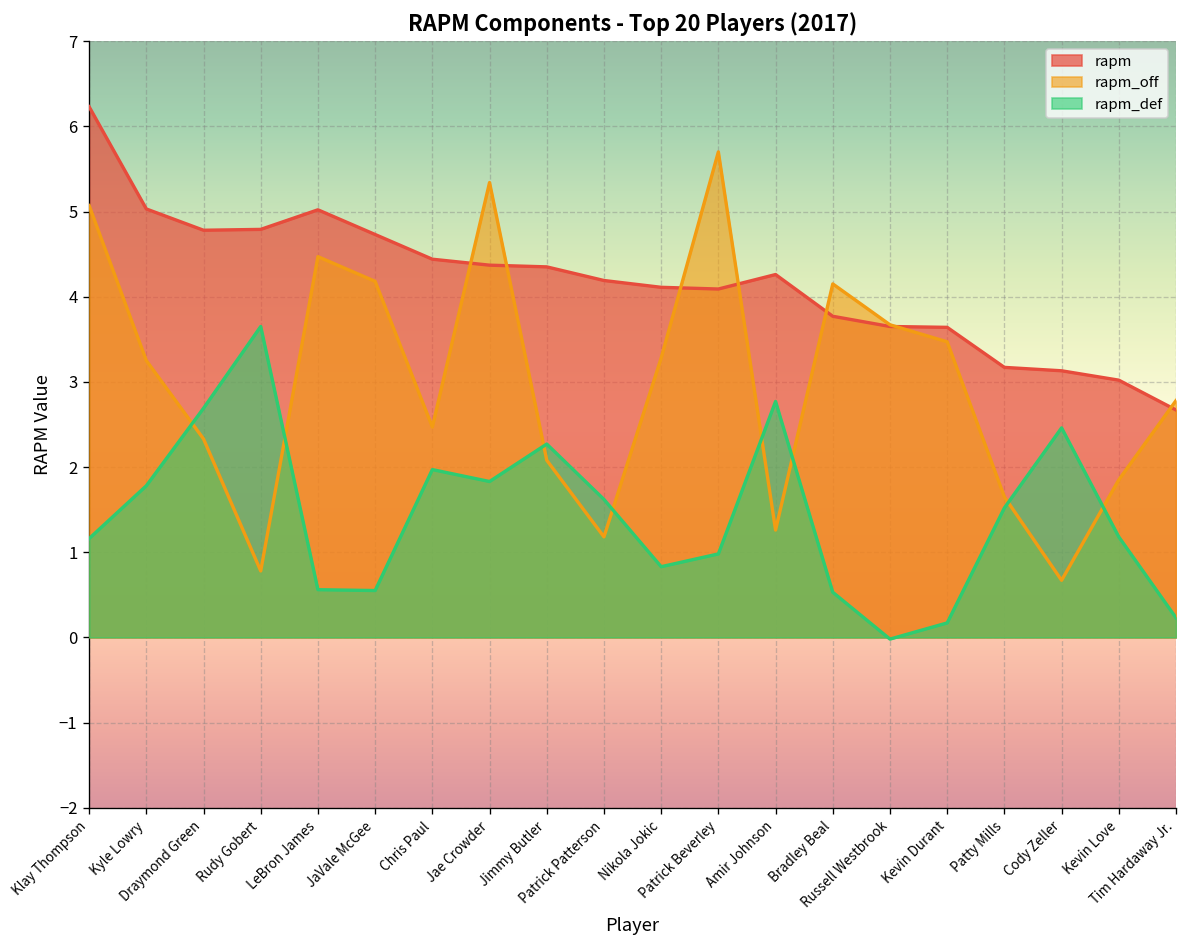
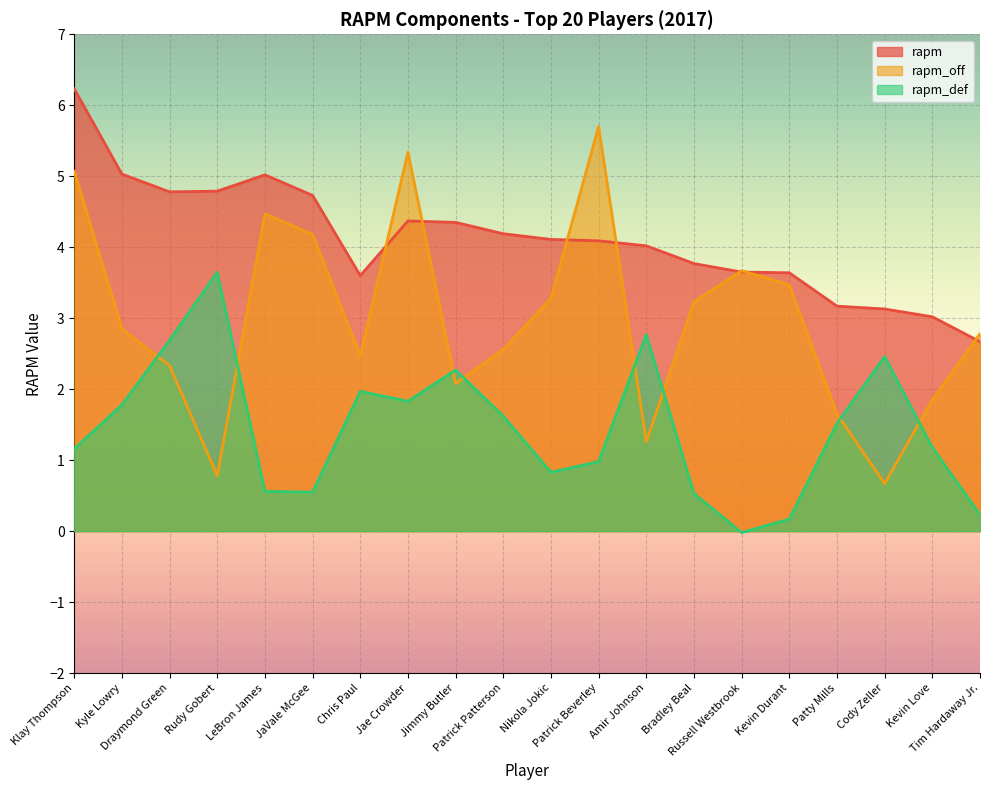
  {
    "rapm": {
      "Klay Thompson": 6.2,
      "Kyle Lowry": 5.0,
      "Draymond Green": 4.8,
      "Rudy Gobert": 4.8,
      "LeBron James": 5.0,
      "JaVale McGee": 4.7,
-     "Chris Paul": 4.4,
+     "Chris Paul": 3.6,
      "Jae Crowder": 4.4,
      "Jimmy Butler": 4.4,
      "Patrick Patterson": 4.2,
      "Nikola Jokic": 4.1,
      "Patrick Beverley": 4.1,
-     "Amir Johnson": 4.3,
+     "Amir Johnson": 4.0,
      "Bradley Beal": 3.8,
      "Kevin Durant": 3.6,
      "Patty Mills": 3.2,
      "Cody Zeller": 3.1,
      "Kevin Love": 3.0,
      "Tim Hardaway Jr.": 2.7
    },
    "rapm_off": {
      "Klay Thompson": 5.1,
-     "Kyle Lowry": 3.3,
+     "Kyle Lowry": 2.9,
      "Draymond Green": 2.3,
      "Rudy Gobert": 0.8,
      "LeBron James": 4.5,
      "JaVale McGee": 4.2,
      "Chris Paul": 2.5,
      "Jae Crowder": 5.3,
      "Jimmy Butler": 2.1,
-     "Patrick Patterson": 1.2,
+     "Patrick Patterson": 2.6,
      "Nikola Jokic": 3.3,
      "Patrick Beverley": 5.7,
      "Amir Johnson": 1.3,
-     "Bradley Beal": 4.2,
+     "Bradley Beal": 3.2,
      "Kevin Durant": 3.5,
      "Patty Mills": 1.7,
      "Cody Zeller": 0.7,
      "Kevin Love": 1.9,
      "Tim Hardaway Jr.": 2.8
    }
  }
